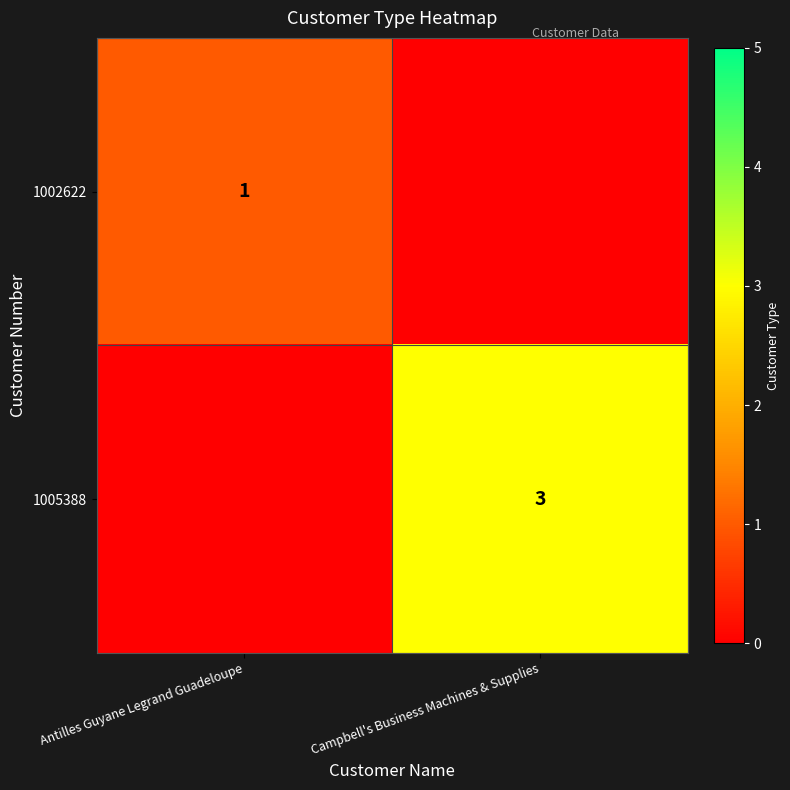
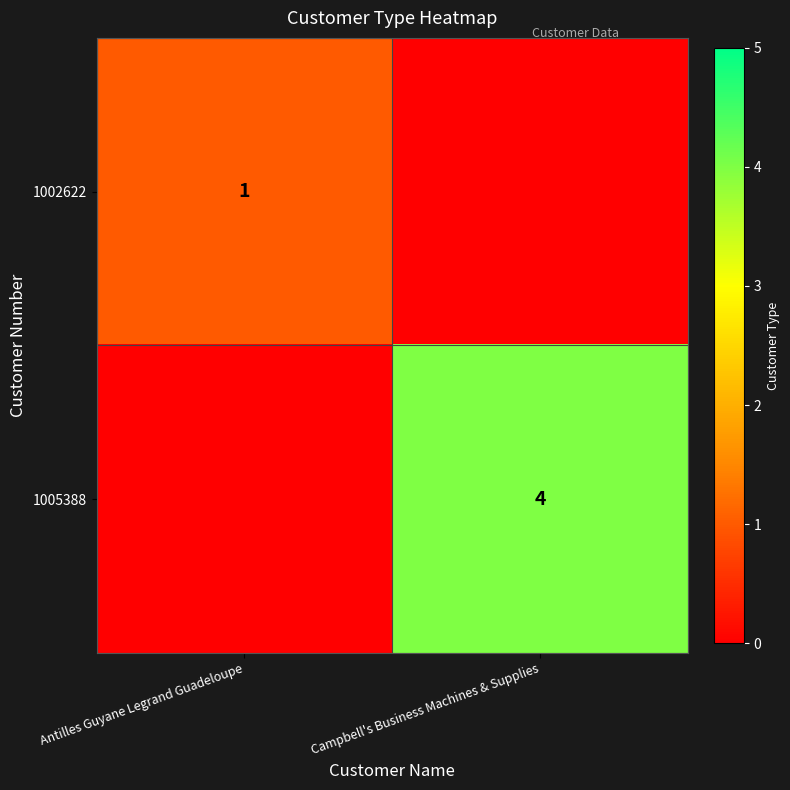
  {
    "1002622": {
      "Antilles Guyane Legrand Guadeloupe": 1
    },
    "1005388": {
-     "Campbell's Business Machines & Supplies": 3
+     "Campbell's Business Machines & Supplies": 4
    }
  }
